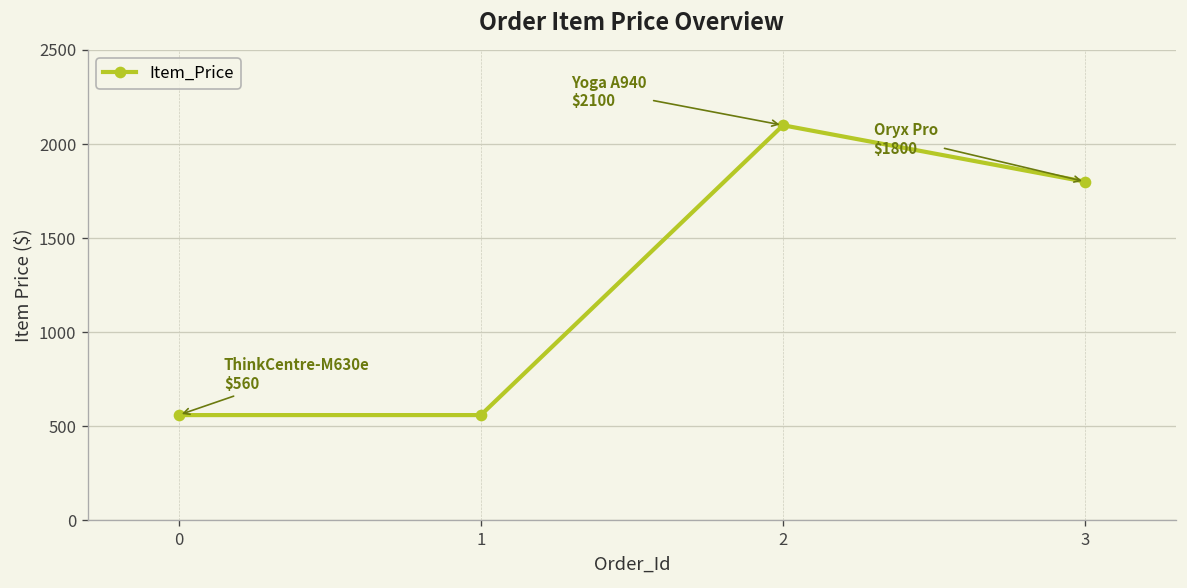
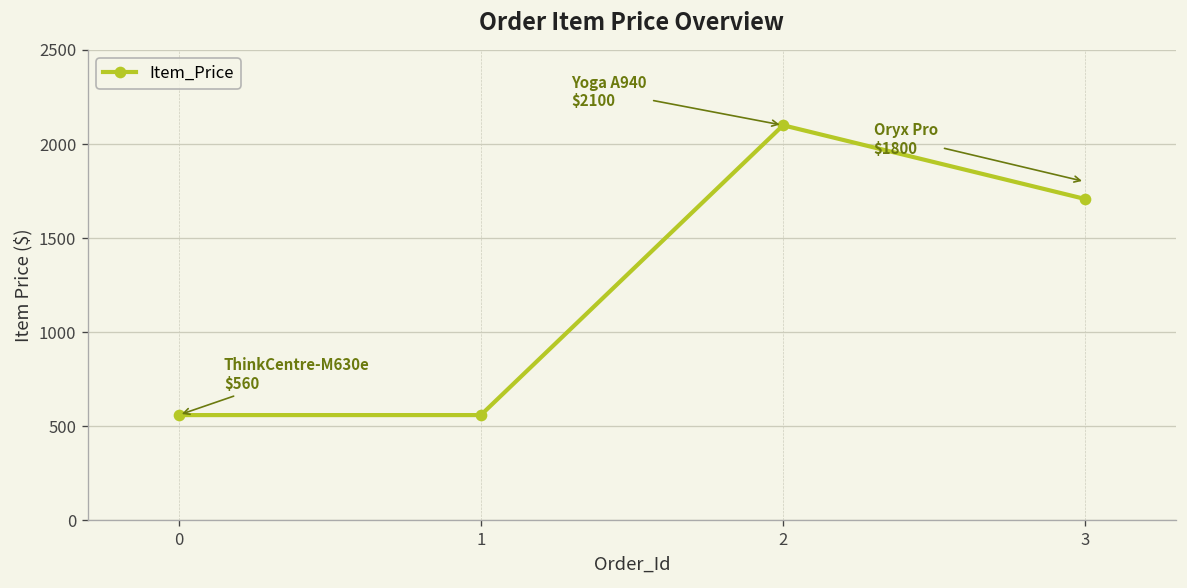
  {
    "1": 560,
-   "3": 1800
+   "3": 1710
  }
